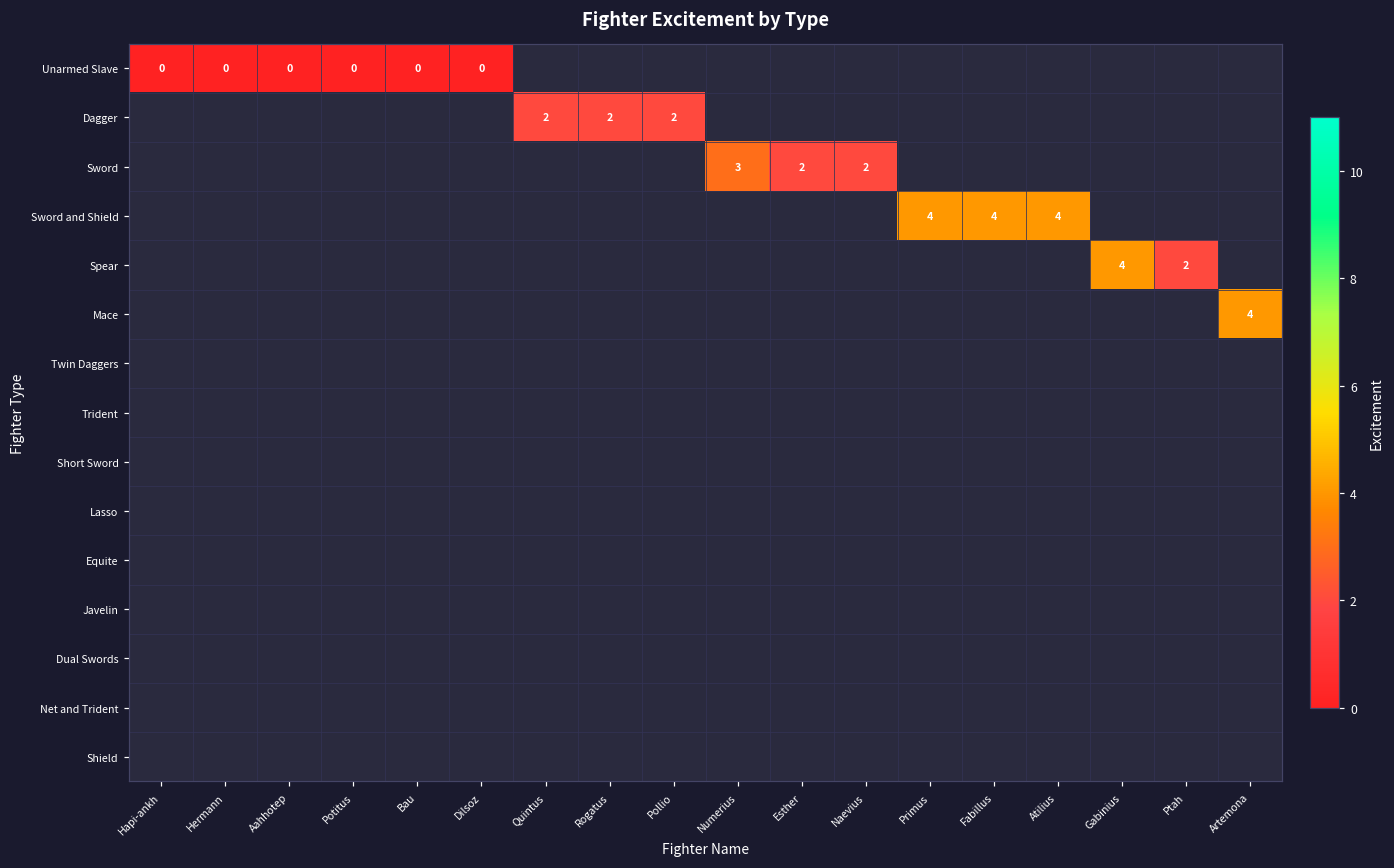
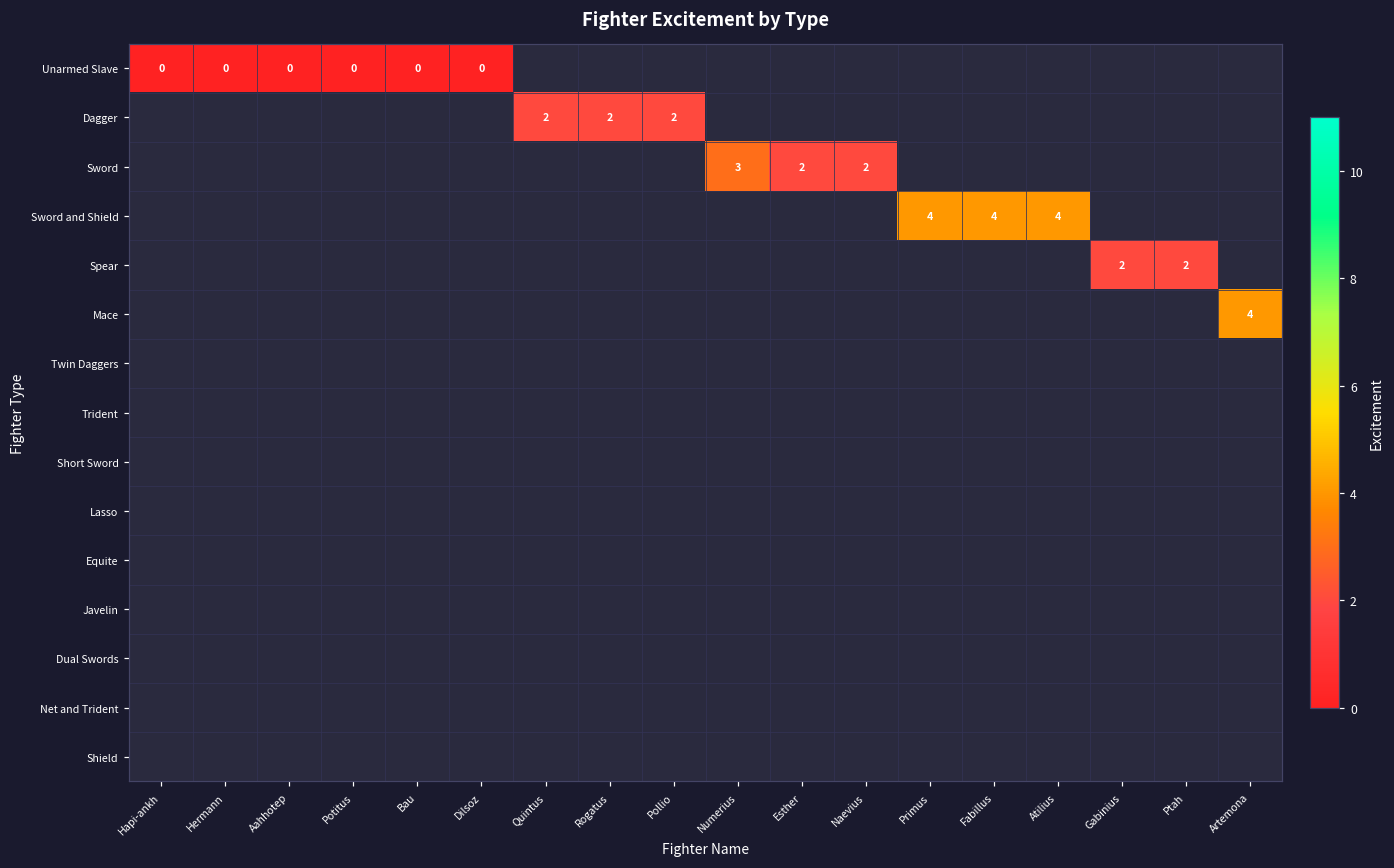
  {
    "Unarmed Slave": {
      "Hapi-ankh": 0,
      "Hermann": 0,
      "Aahhotep": 0,
      "Potitus": 0,
      "Bau": 0,
      "Dilsoz": 0
    },
    "Dagger": {
      "Quintus": 2,
      "Rogatus": 2,
      "Pollio": 2
    },
    "Sword": {
      "Numerius": 3,
      "Esther": 2,
      "Naevius": 2
    },
    "Sword and Shield": {
      "Primus": 4,
      "Fabillus": 4,
      "Atilius": 4
    },
    "Spear": {
-     "Gabinius": 4,
+     "Gabinius": 2,
      "Ptah": 2
    },
    "Mace": {
      "Artemona": 4
    }
  }
